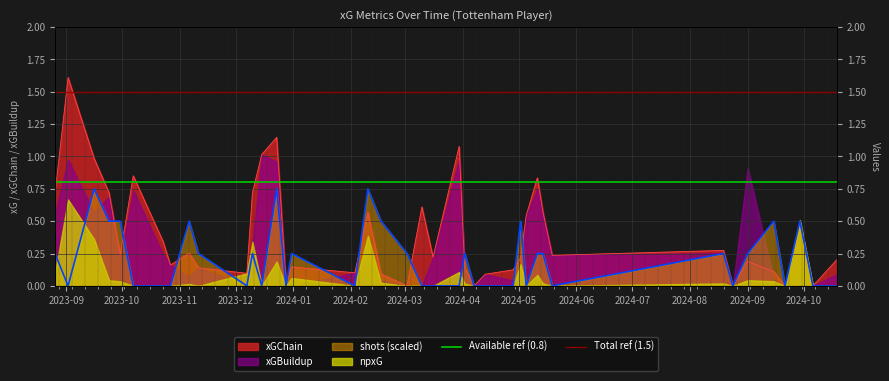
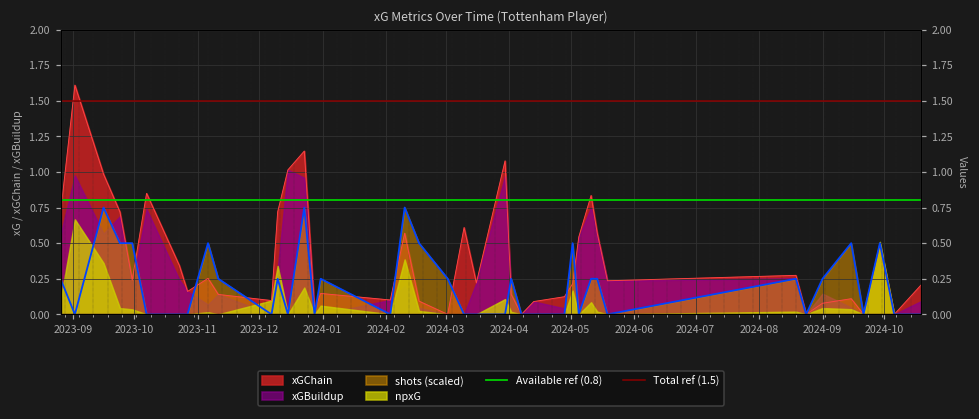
  {
    "xGChain": {
-     "2024-09": 0.19
+     "2024-09": 0.08
    },
    "xGBuildup": {
-     "2024-09": 0.92
+     "2024-09": 0.15
    },
    "shots (scaled)": {
      "2024-09": 0.25
    },
    "npxG": {
      "2024-09": 0.04
    }
  }
